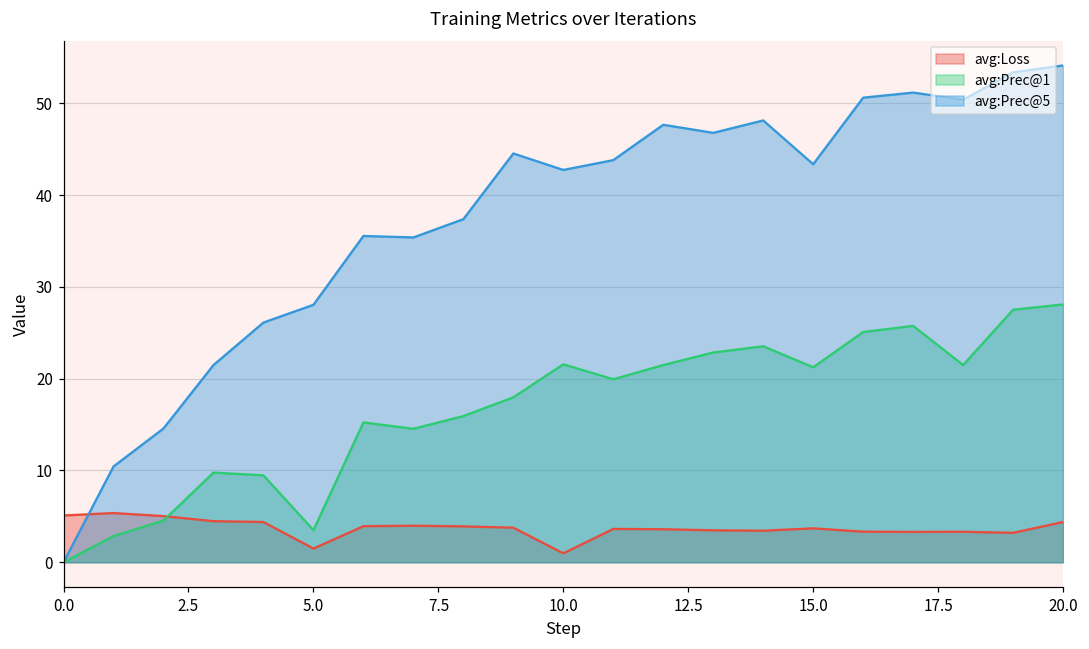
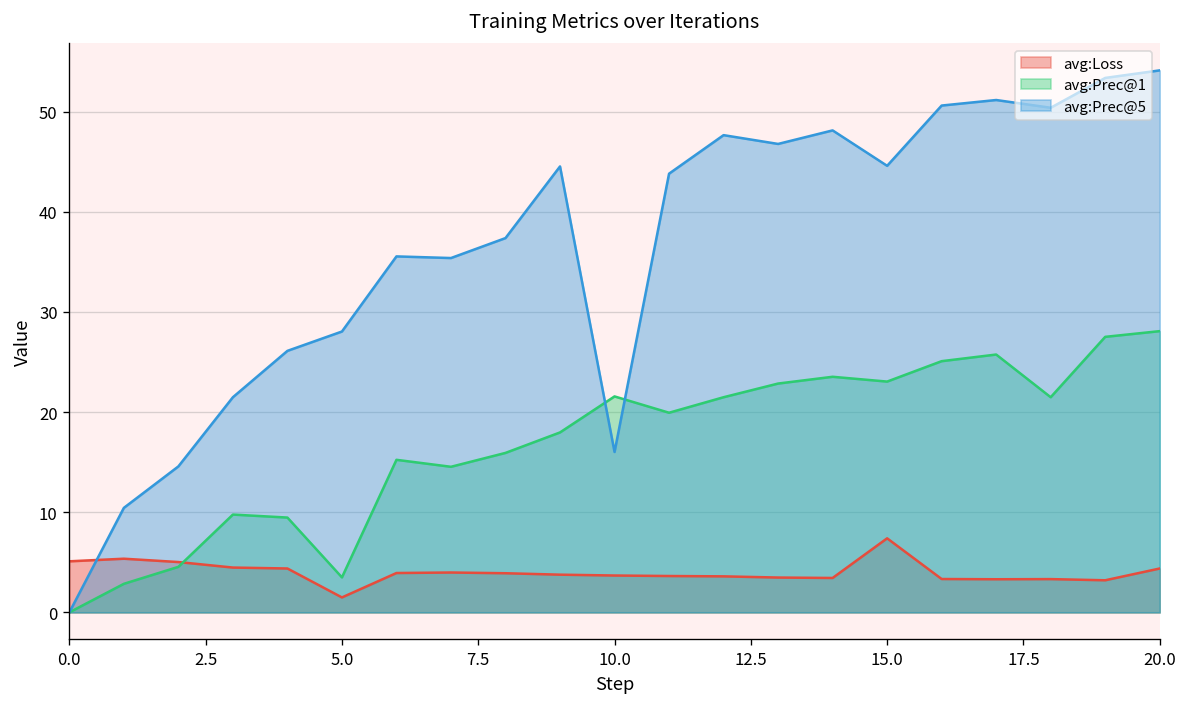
  {
    "avg:Loss": {
      "0.0": 5,
      "5.0": 1,
-     "10.0": 1,
-     "15.0": 4,
+     "10.0": 4,
+     "15.0": 7,
      "20.0": 4
    },
    "avg:Prec@1": {
      "5.0": 3,
      "10.0": 22,
-     "15.0": 21,
+     "15.0": 23,
      "20.0": 28
    },
    "avg:Prec@5": {
      "5.0": 28,
-     "10.0": 43,
-     "15.0": 43,
+     "10.0": 16,
+     "15.0": 45,
      "20.0": 54
    }
  }
